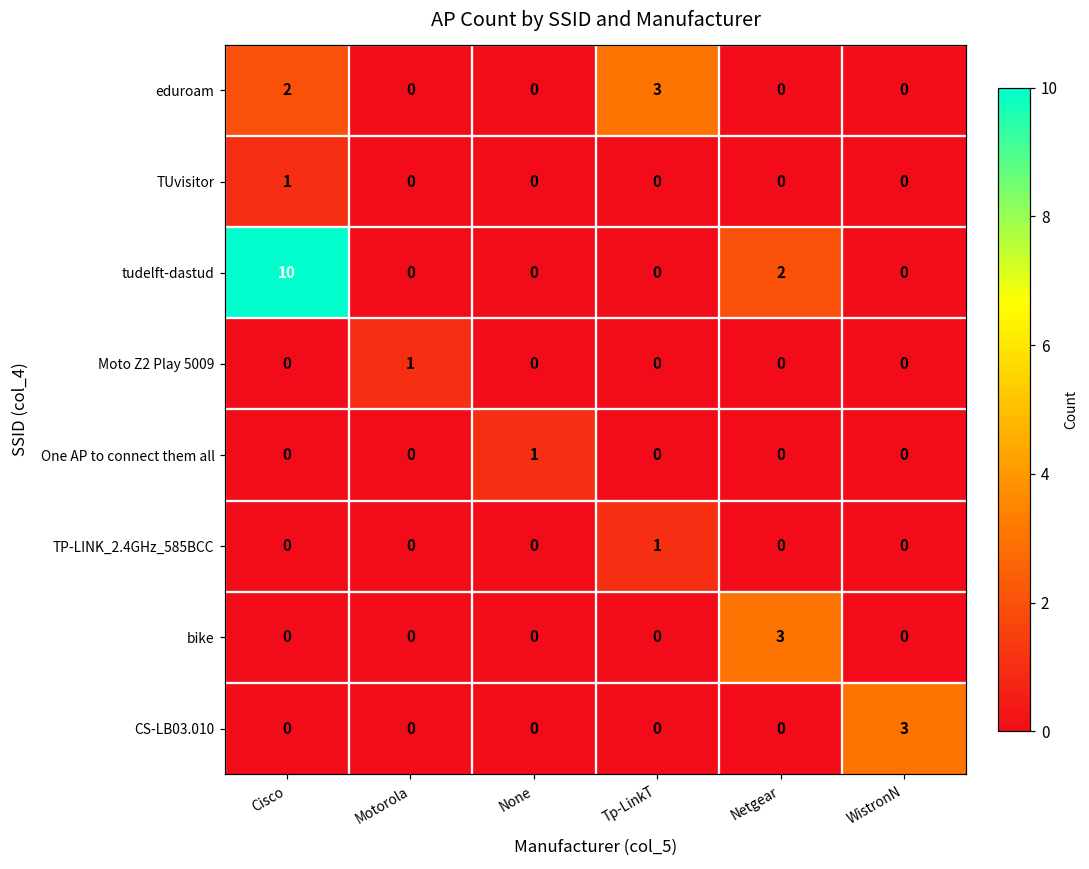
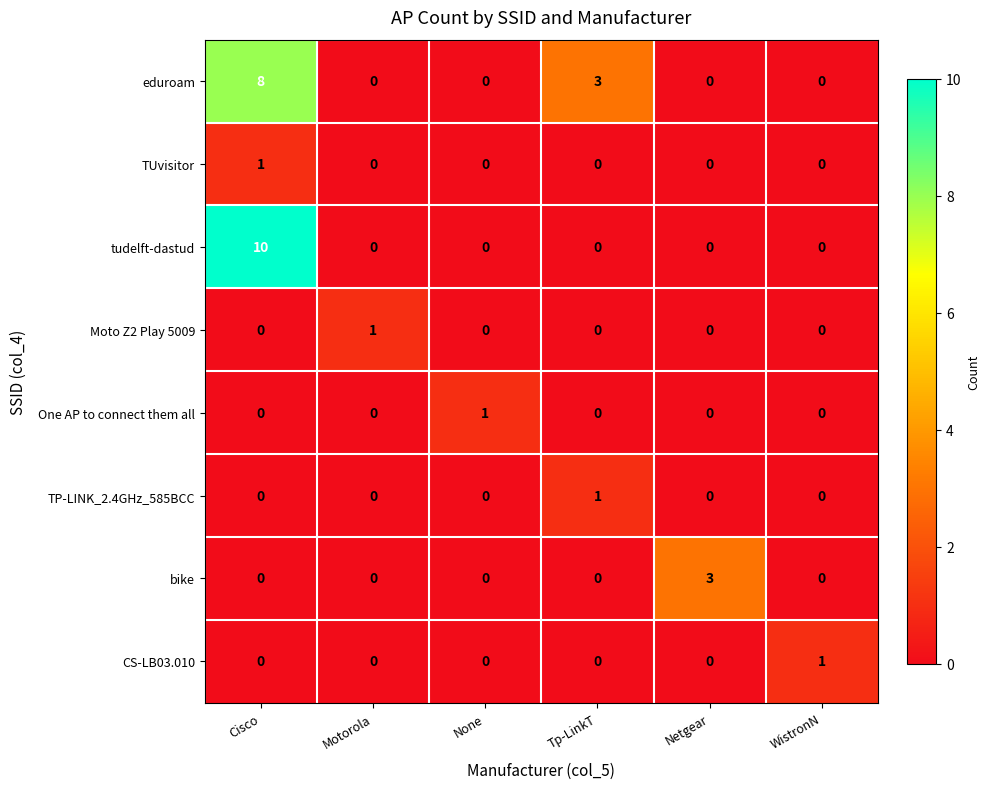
  {
    "eduroam": {
-     "Cisco": 2,
+     "Cisco": 8,
      "Motorola": 0,
      "None": 0,
      "Tp-LinkT": 3,
      "Netgear": 0,
      "WistronN": 0
    },
    "TUvisitor": {
      "Cisco": 1,
      "Motorola": 0,
      "None": 0,
      "Tp-LinkT": 0,
      "Netgear": 0,
      "WistronN": 0
    },
    "tudelft-dastud": {
      "Cisco": 10,
      "Motorola": 0,
      "None": 0,
      "Tp-LinkT": 0,
-     "Netgear": 2,
+     "Netgear": 0,
      "WistronN": 0
    },
    "Moto Z2 Play 5009": {
      "Cisco": 0,
      "Motorola": 1,
      "None": 0,
      "Tp-LinkT": 0,
      "Netgear": 0,
      "WistronN": 0
    },
    "One AP to connect them all": {
      "Cisco": 0,
      "Motorola": 0,
      "None": 1,
      "Tp-LinkT": 0,
      "Netgear": 0,
      "WistronN": 0
    },
    "TP-LINK_2.4GHz_585BCC": {
      "Cisco": 0,
      "Motorola": 0,
      "None": 0,
      "Tp-LinkT": 1,
      "Netgear": 0,
      "WistronN": 0
    },
    "bike": {
      "Cisco": 0,
      "Motorola": 0,
      "None": 0,
      "Tp-LinkT": 0,
      "Netgear": 3,
      "WistronN": 0
    },
    "CS-LB03.010": {
      "Cisco": 0,
      "Motorola": 0,
      "None": 0,
      "Tp-LinkT": 0,
      "Netgear": 0,
-     "WistronN": 3
+     "WistronN": 1
    }
  }
